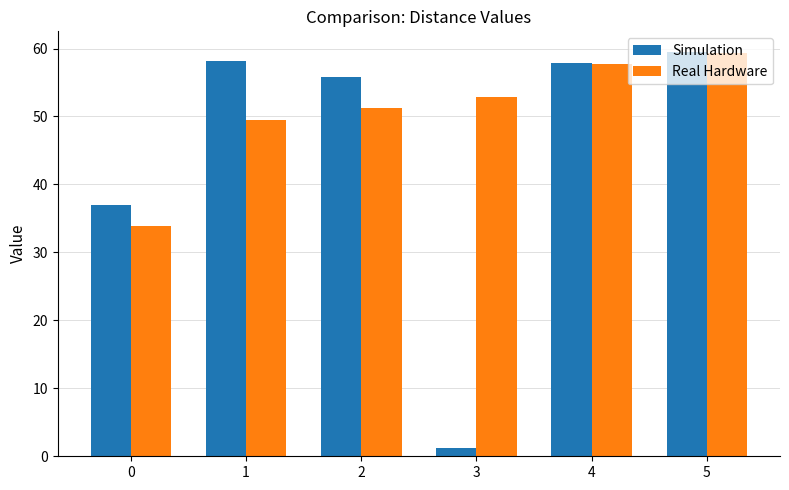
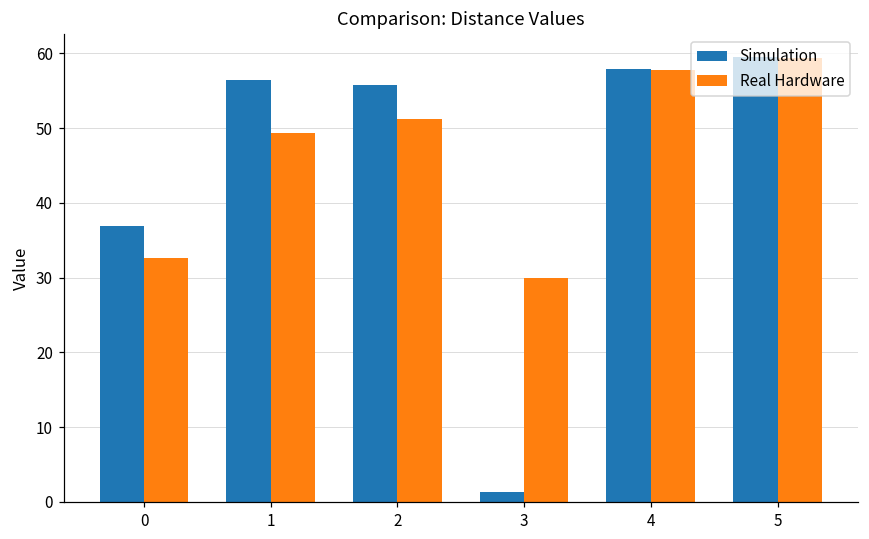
  {
    "Simulation": {
      "0": 37,
-     "1": 58,
+     "1": 56,
      "2": 56,
      "3": 1,
      "4": 58
    },
    "Real Hardware": {
-     "0": 34,
+     "0": 33,
      "1": 49,
      "2": 51,
-     "3": 53,
+     "3": 30,
      "4": 58
    }
  }
